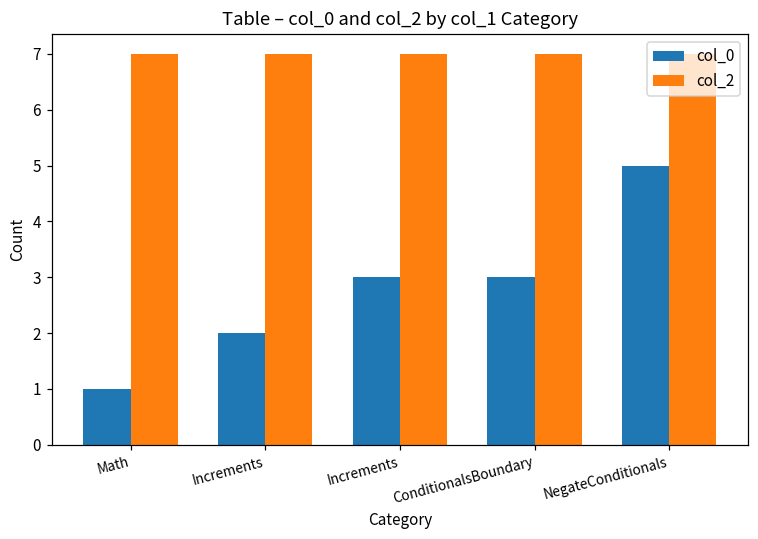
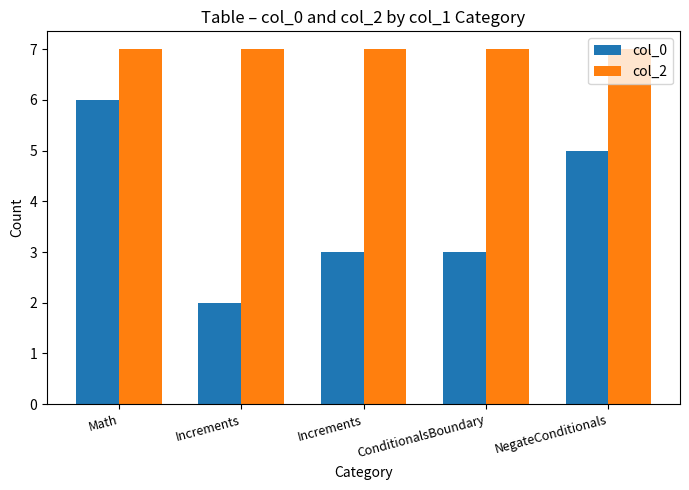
  {
    "col_0": {
-     "Math": 1,
+     "Math": 6,
      "ConditionalsBoundary": 3,
      "NegateConditionals": 5
    },
    "col_2": {
      "Math": 7,
      "ConditionalsBoundary": 7
    }
  }
